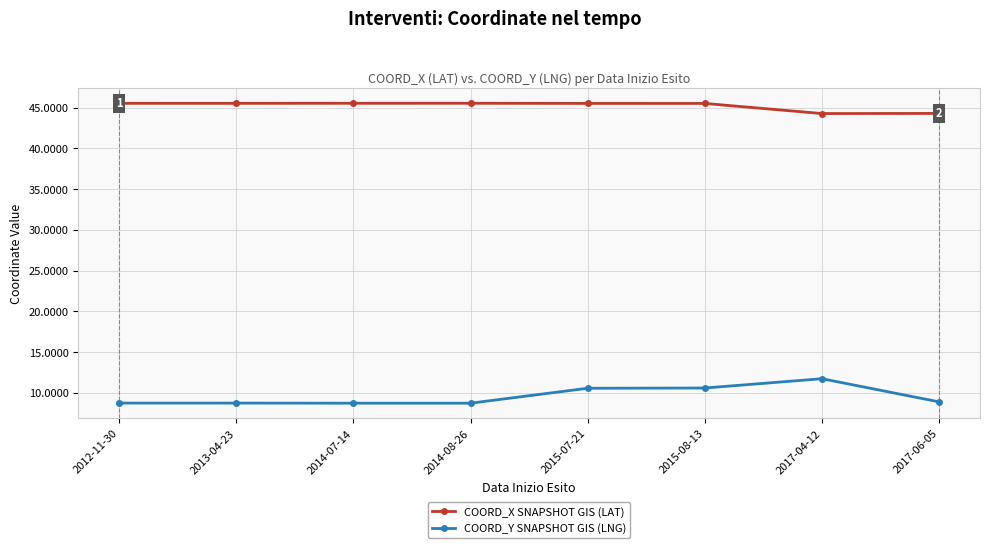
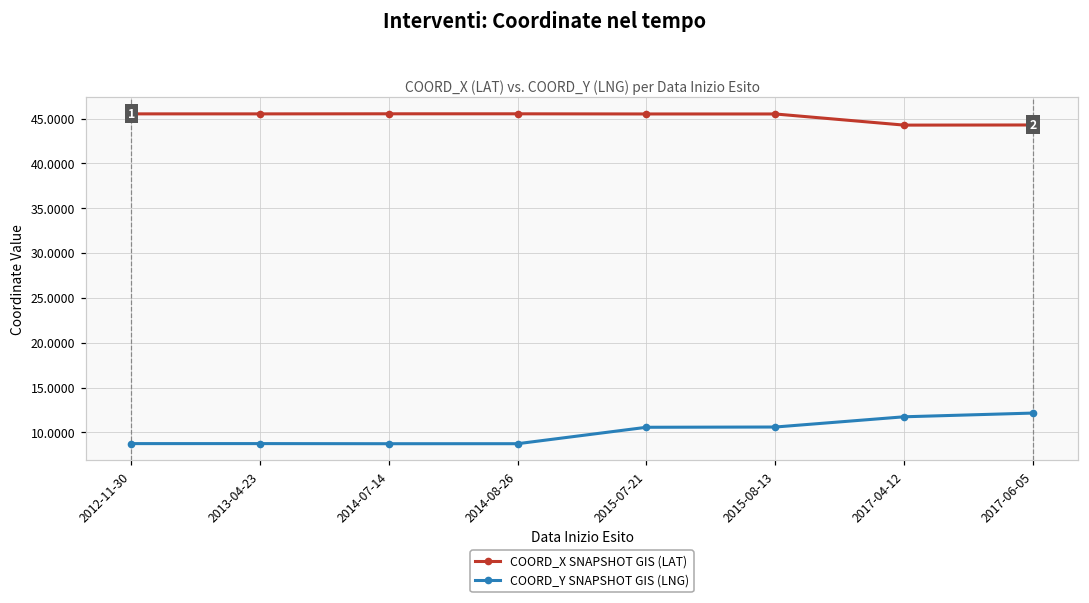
  {
    "COORD_X SNAPSHOT GIS (LAT)": {
      "2013-04-23": 46,
      "2014-07-14": 46,
      "2014-08-26": 46,
      "2015-07-21": 46,
      "2015-08-13": 46,
      "2017-04-12": 44
    },
    "COORD_Y SNAPSHOT GIS (LNG)": {
      "2012-11-30": 9,
      "2013-04-23": 9,
      "2014-07-14": 9,
      "2014-08-26": 9,
      "2015-07-21": 11,
      "2015-08-13": 11,
      "2017-04-12": 12,
-     "2017-06-05": 9
+     "2017-06-05": 12
    }
  }
